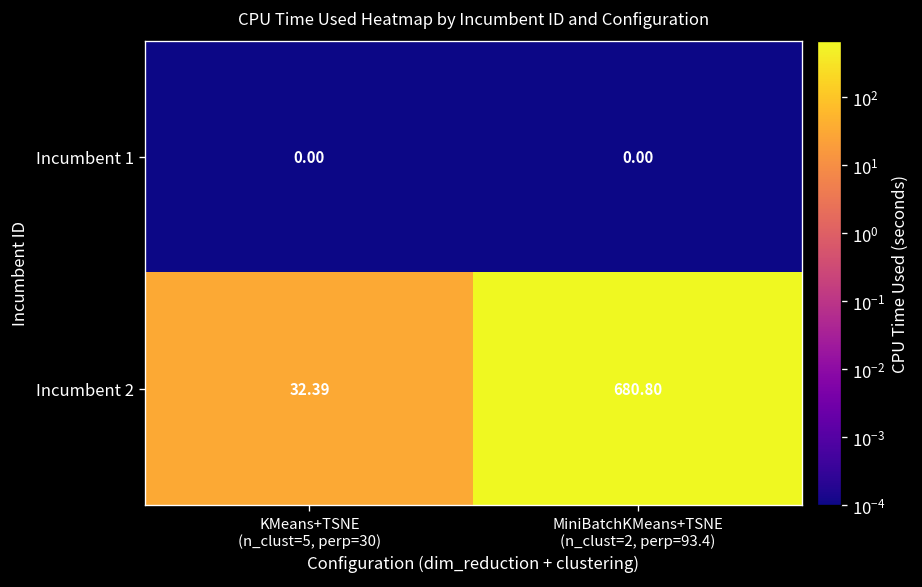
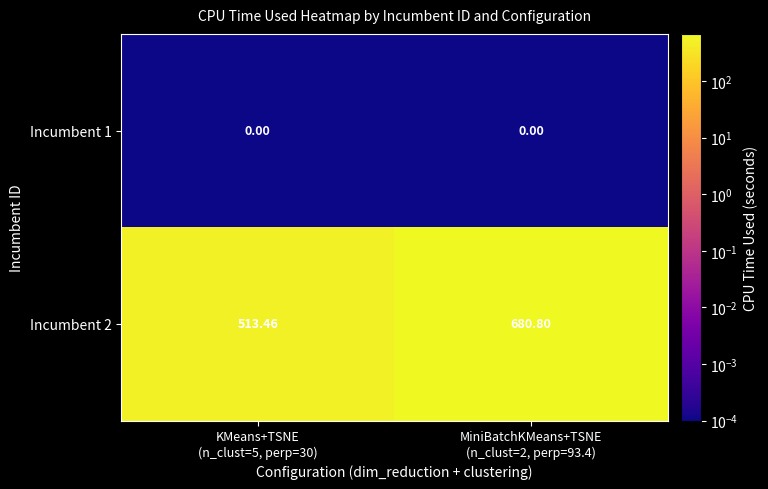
  {
    "Incumbent 1": {
      "KMeans+TSNE (n_clust=5, perp=30)": 0.00,
      "MiniBatchKMeans+TSNE (n_clust=2, perp=93.4)": 0.00
    },
    "Incumbent 2": {
-     "KMeans+TSNE (n_clust=5, perp=30)": 32.39,
+     "KMeans+TSNE (n_clust=5, perp=30)": 513.46,
      "MiniBatchKMeans+TSNE (n_clust=2, perp=93.4)": 680.80
    }
  }
